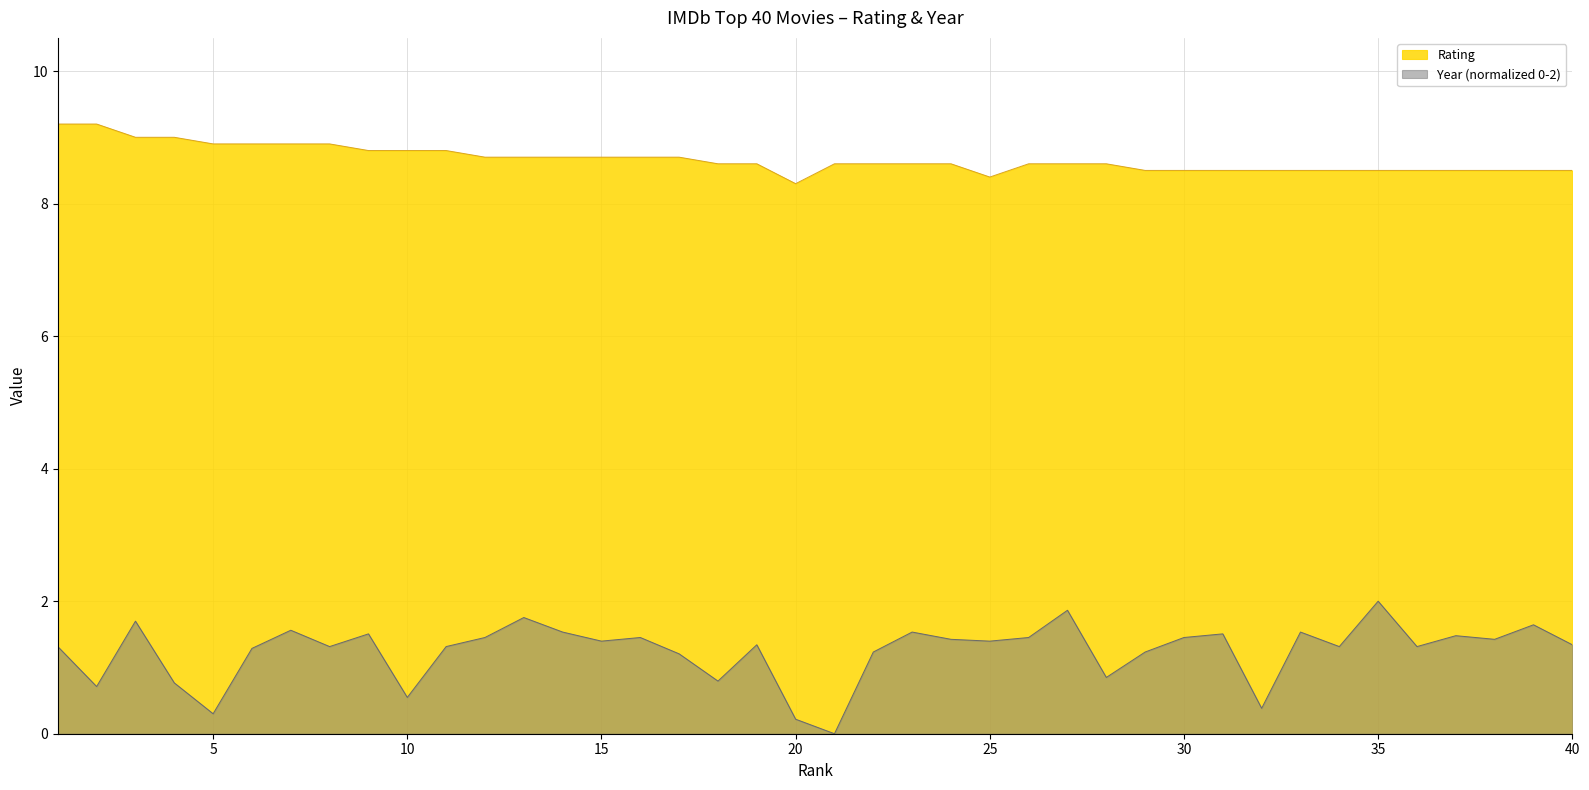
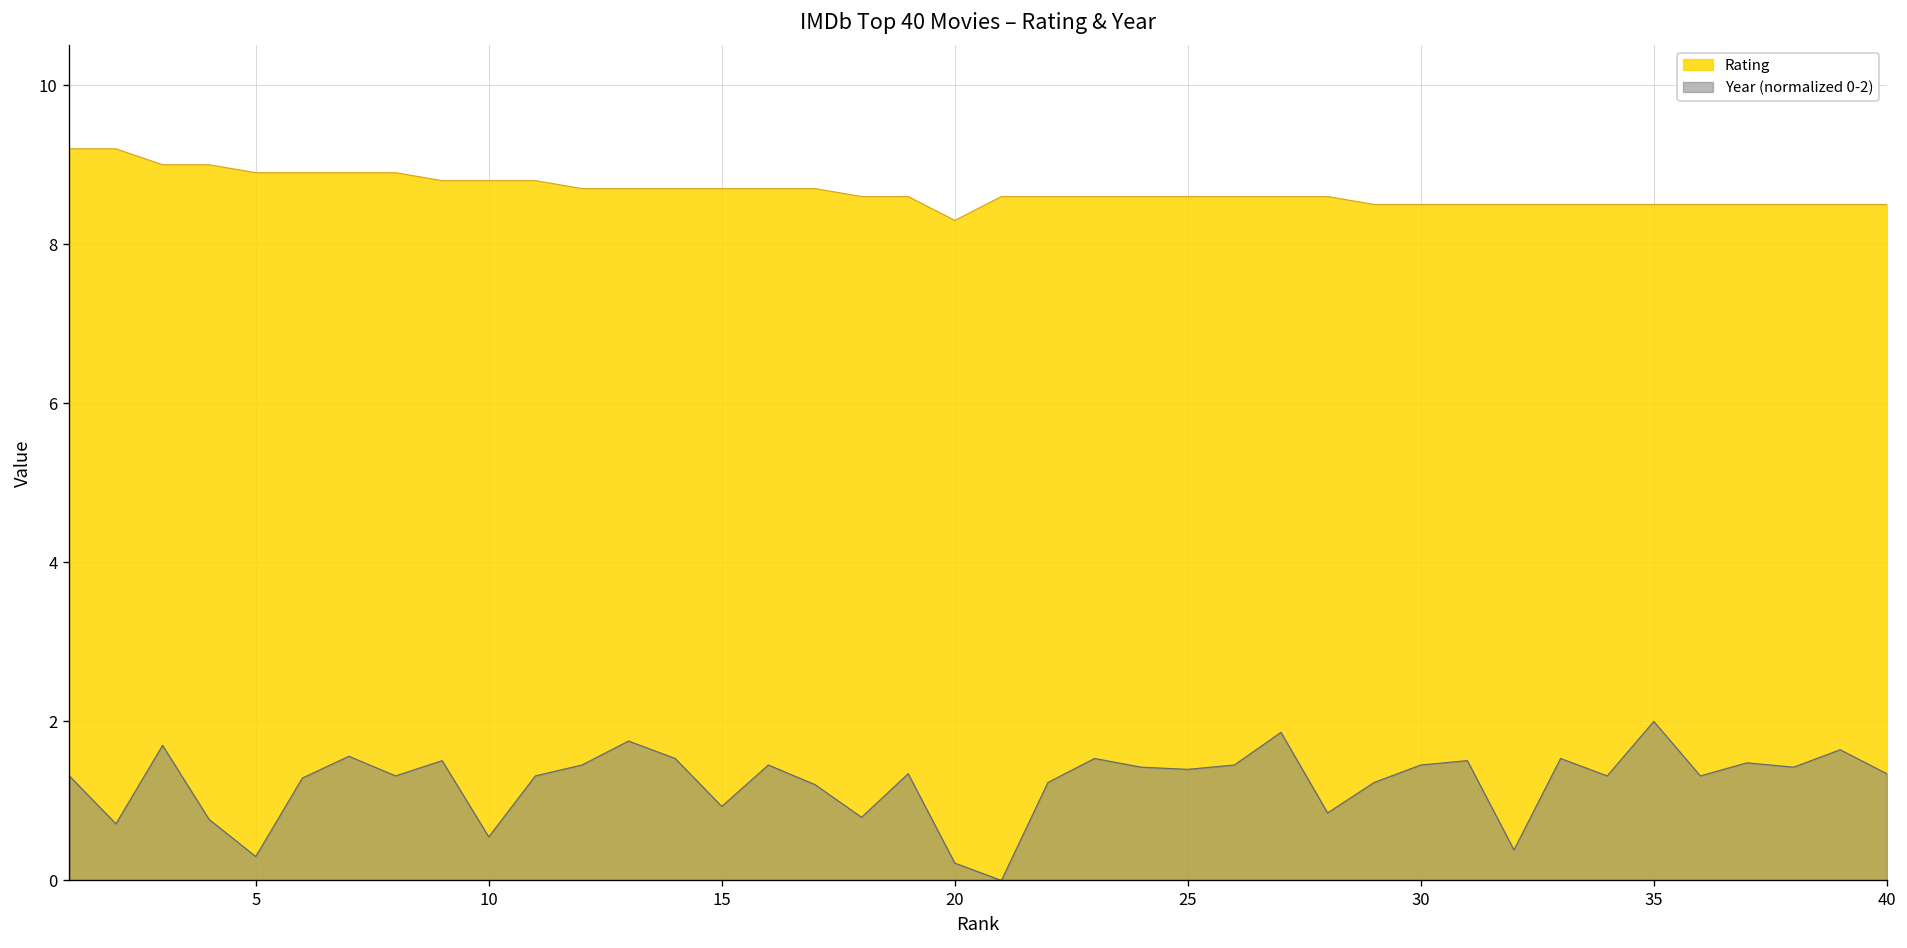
  {
    "Rating": {
      "5": 8.9,
      "10": 8.8,
      "15": 8.7,
      "20": 8.3,
-     "25": 8.4,
+     "25": 8.6,
      "30": 8.5,
      "35": 8.5,
      "40": 8.5
    },
    "Year (normalized 0-2)": {
      "5": 0.3,
      "10": 0.5,
-     "15": 1.4,
+     "15": 0.9,
      "20": 0.2,
      "25": 1.4,
      "30": 1.5,
      "35": 2.0,
      "40": 1.3
    }
  }
